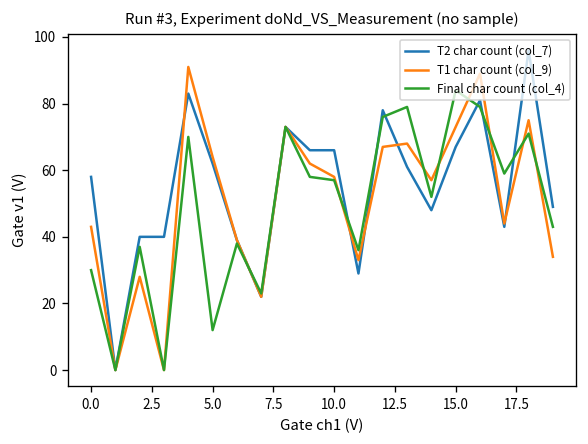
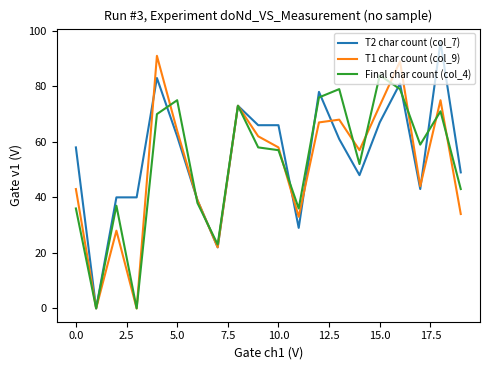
  {
    "T2 char count (col_7)": {
      "0.0": 58,
      "5.0": 62,
      "10.0": 66,
      "15.0": 67
    },
    "T1 char count (col_9)": {
      "0.0": 43,
      "5.0": 64,
      "10.0": 58,
      "15.0": 73
    },
    "Final char count (col_4)": {
-     "0.0": 30,
-     "5.0": 12,
+     "0.0": 36,
+     "5.0": 75,
      "10.0": 57
    }
  }
